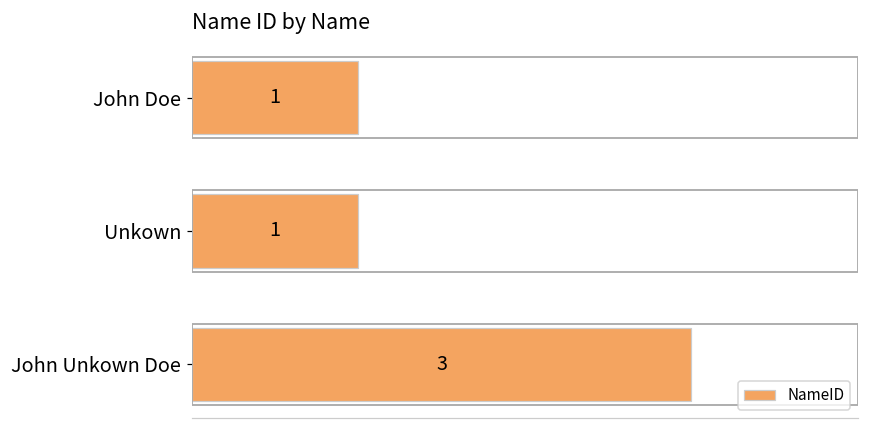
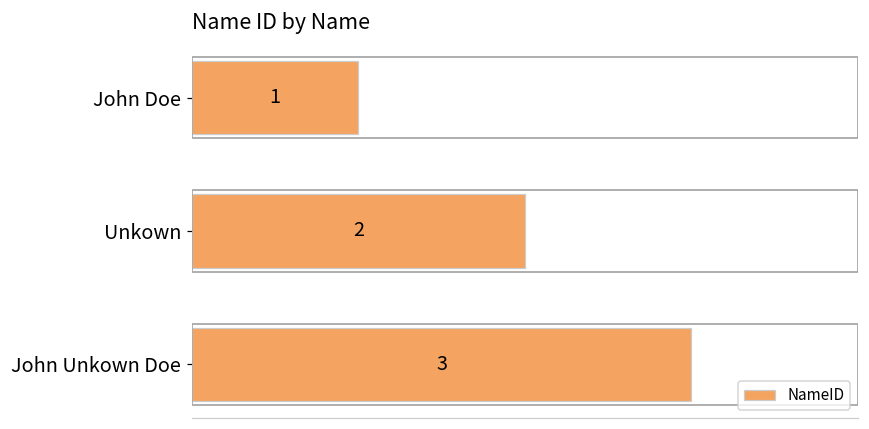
  {
    "John Doe": 1,
-   "Unkown": 1,
+   "Unkown": 2,
    "John Unkown Doe": 3
  }
